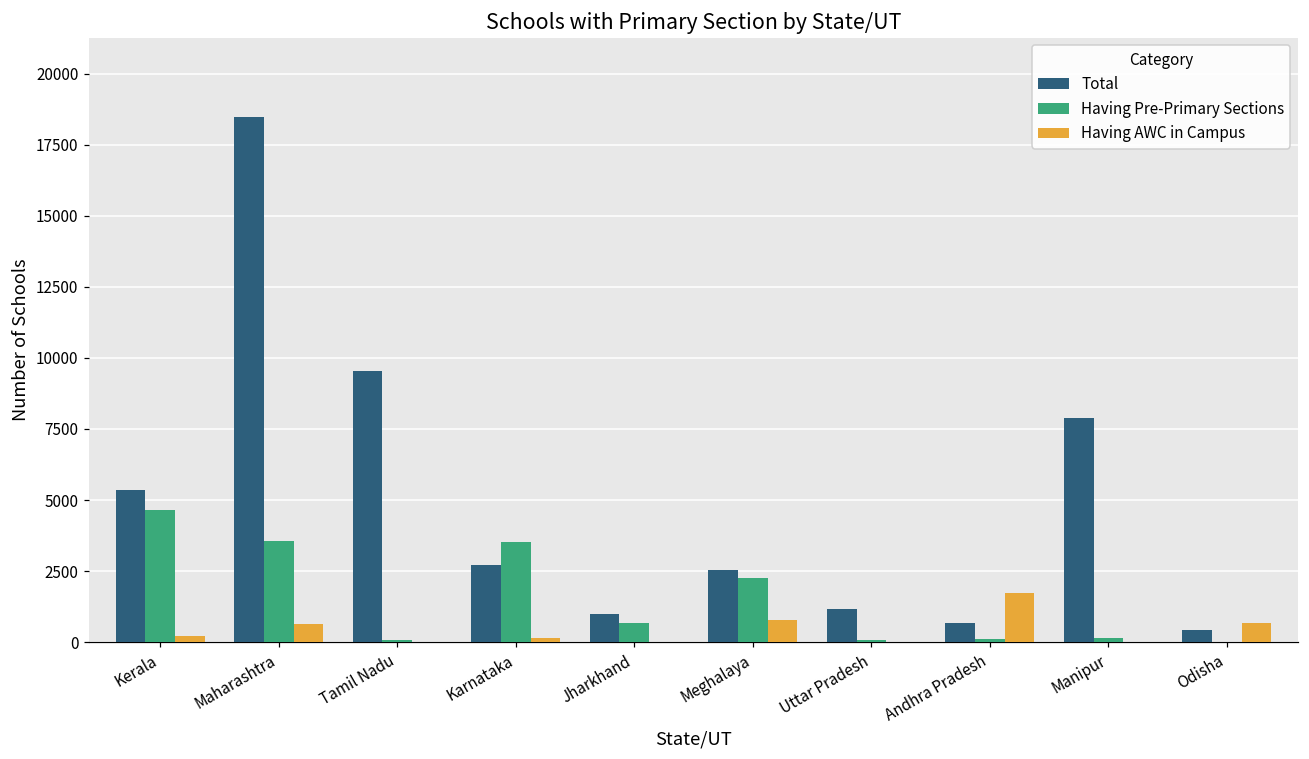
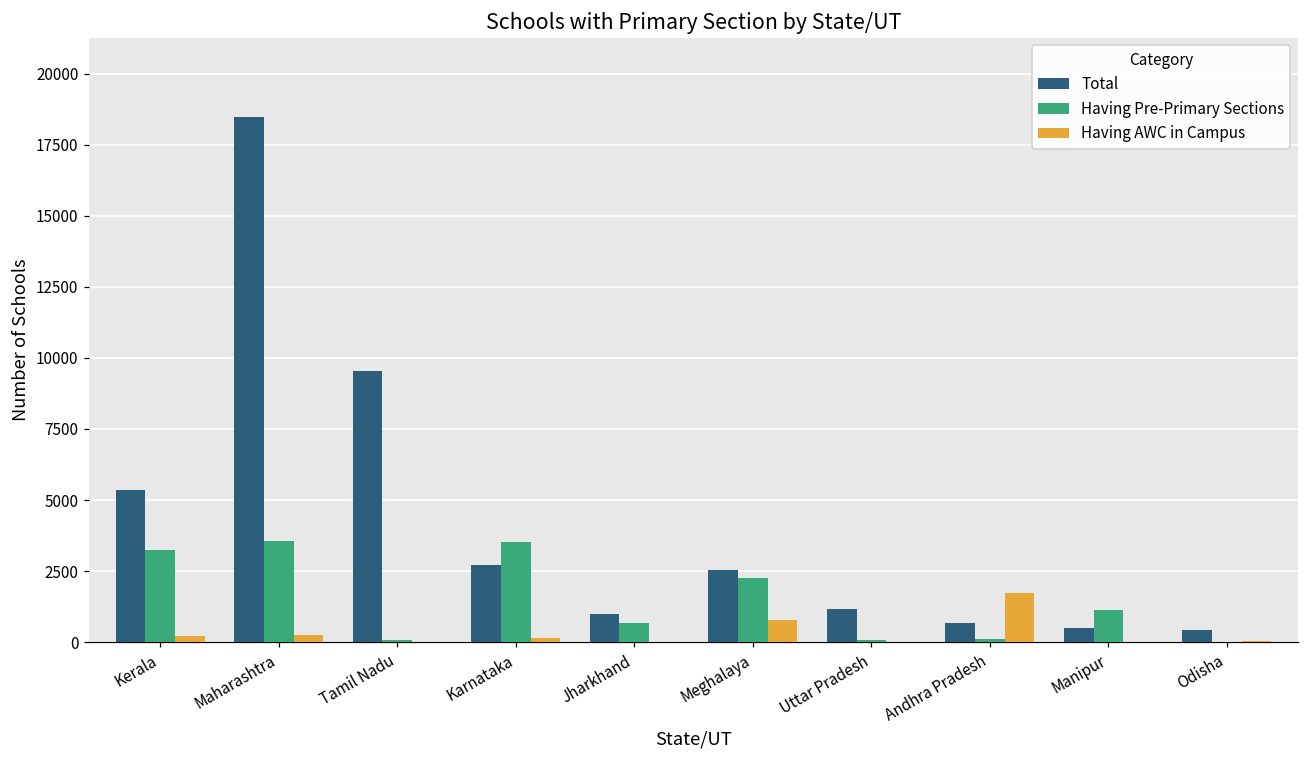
  {
    "Total": {
      "Kerala": 5400,
      "Maharashtra": 18500,
      "Tamil Nadu": 9600,
      "Karnataka": 2700,
      "Jharkhand": 1000,
      "Meghalaya": 2500,
      "Uttar Pradesh": 1200,
      "Andhra Pradesh": 700,
-     "Manipur": 7900,
+     "Manipur": 500,
      "Odisha": 400
    },
    "Having Pre-Primary Sections": {
-     "Kerala": 4700,
+     "Kerala": 3300,
      "Maharashtra": 3600,
      "Karnataka": 3500,
      "Jharkhand": 700,
      "Meghalaya": 2300,
      "Andhra Pradesh": 100,
-     "Manipur": 100
+     "Manipur": 1100
    },
    "Having AWC in Campus": {
      "Kerala": 200,
-     "Maharashtra": 600,
+     "Maharashtra": 200,
      "Karnataka": 100,
      "Meghalaya": 800,
      "Andhra Pradesh": 1700,
-     "Odisha": 700
+     "Odisha": 100
    }
  }
